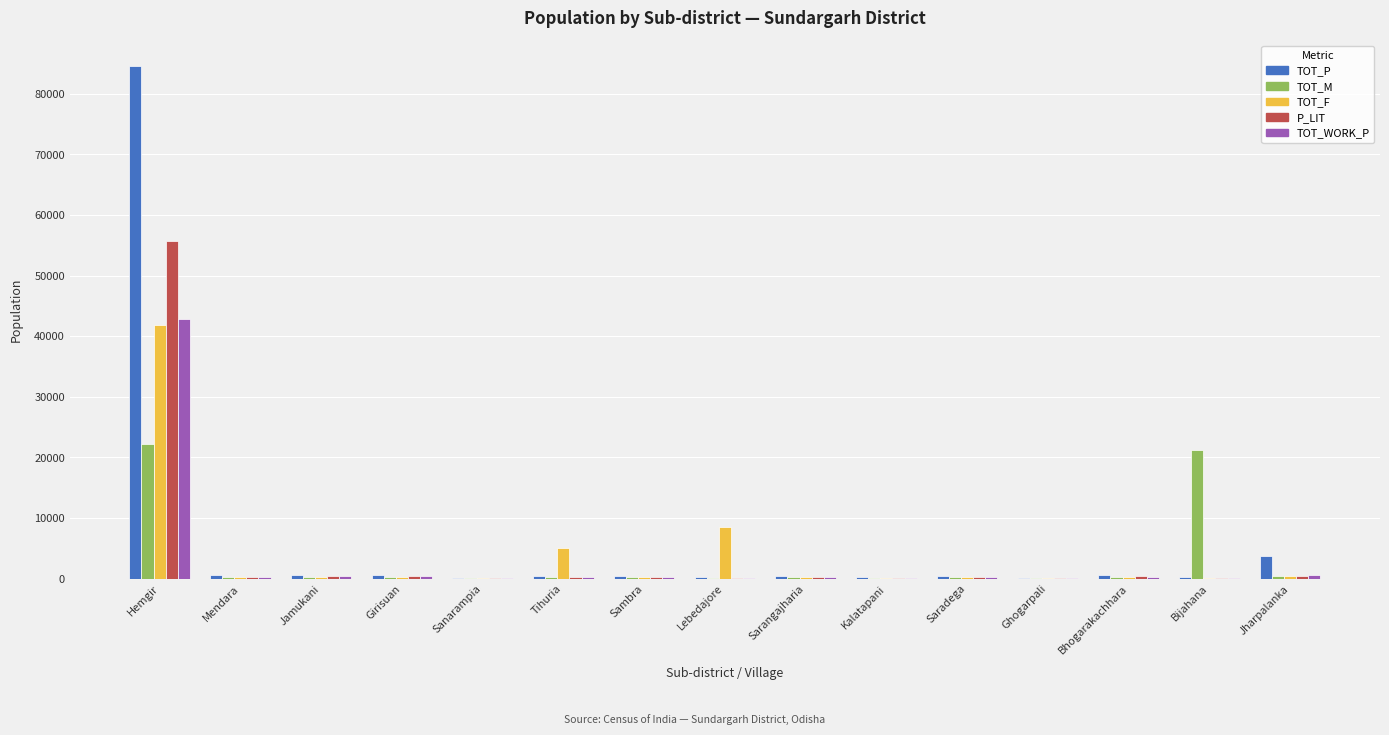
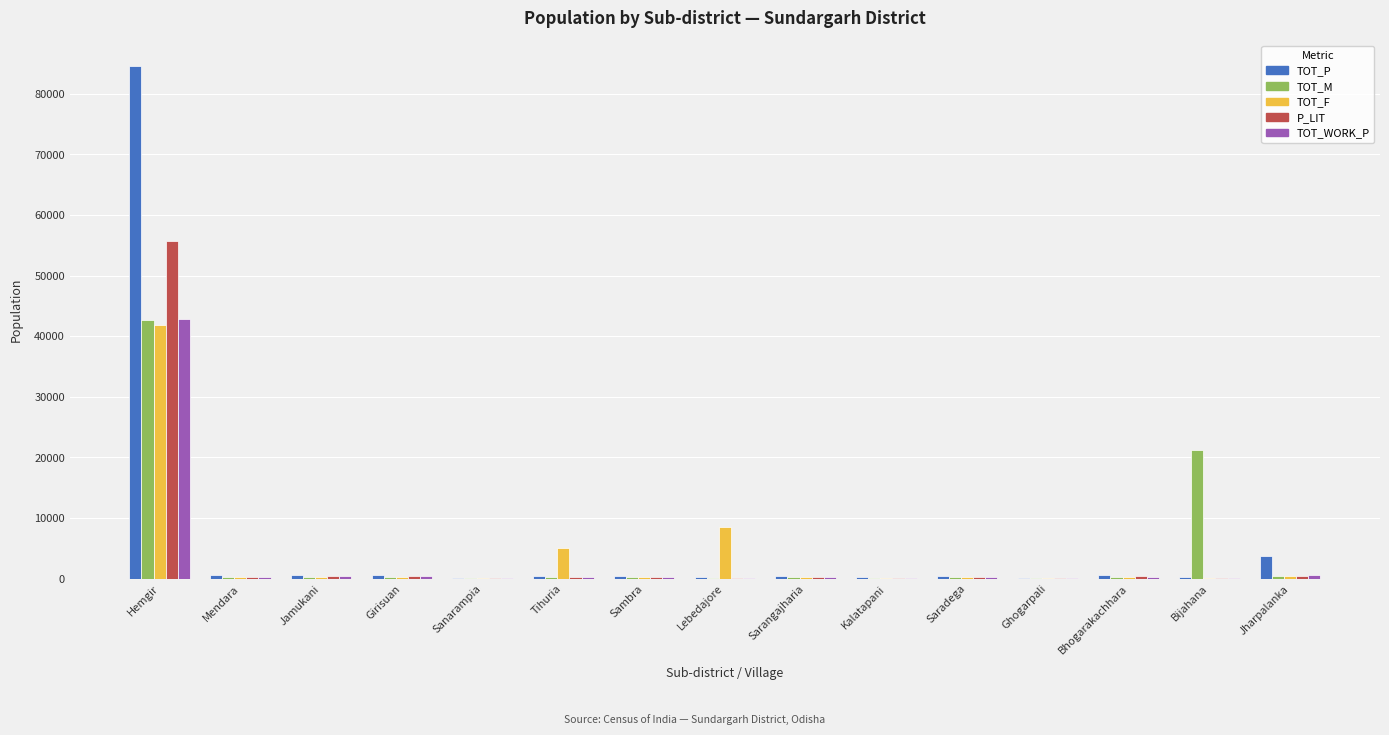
  {
    "TOT_P": {
      "Hemgir": 85000,
      "Mendara": 1000,
      "Jamukani": 1000,
      "Girisuan": 1000,
      "Tihuria": 0,
      "Sambra": 0,
      "Sarangajharia": 0,
      "Saradega": 0,
      "Bhogarakachhara": 1000,
      "Jharpalanka": 4000
    },
    "TOT_M": {
-     "Hemgir": 22000,
+     "Hemgir": 43000,
      "Bijahana": 21000,
      "Jharpalanka": 0
    },
    "TOT_F": {
      "Hemgir": 42000,
      "Tihuria": 5000,
      "Lebedajore": 9000,
      "Jharpalanka": 0
    },
    "P_LIT": {
      "Hemgir": 56000,
      "Jharpalanka": 1000
    },
    "TOT_WORK_P": {
      "Hemgir": 43000,
      "Jharpalanka": 1000
    }
  }
